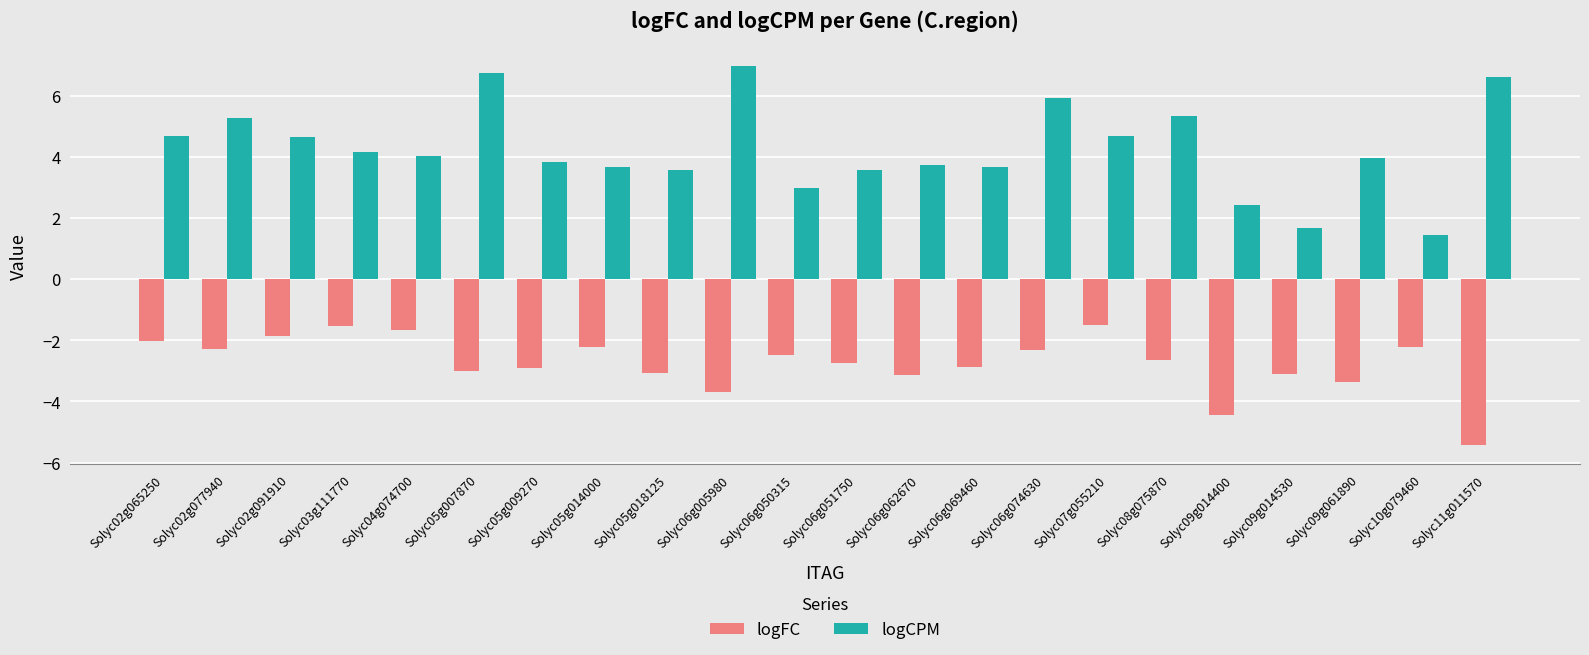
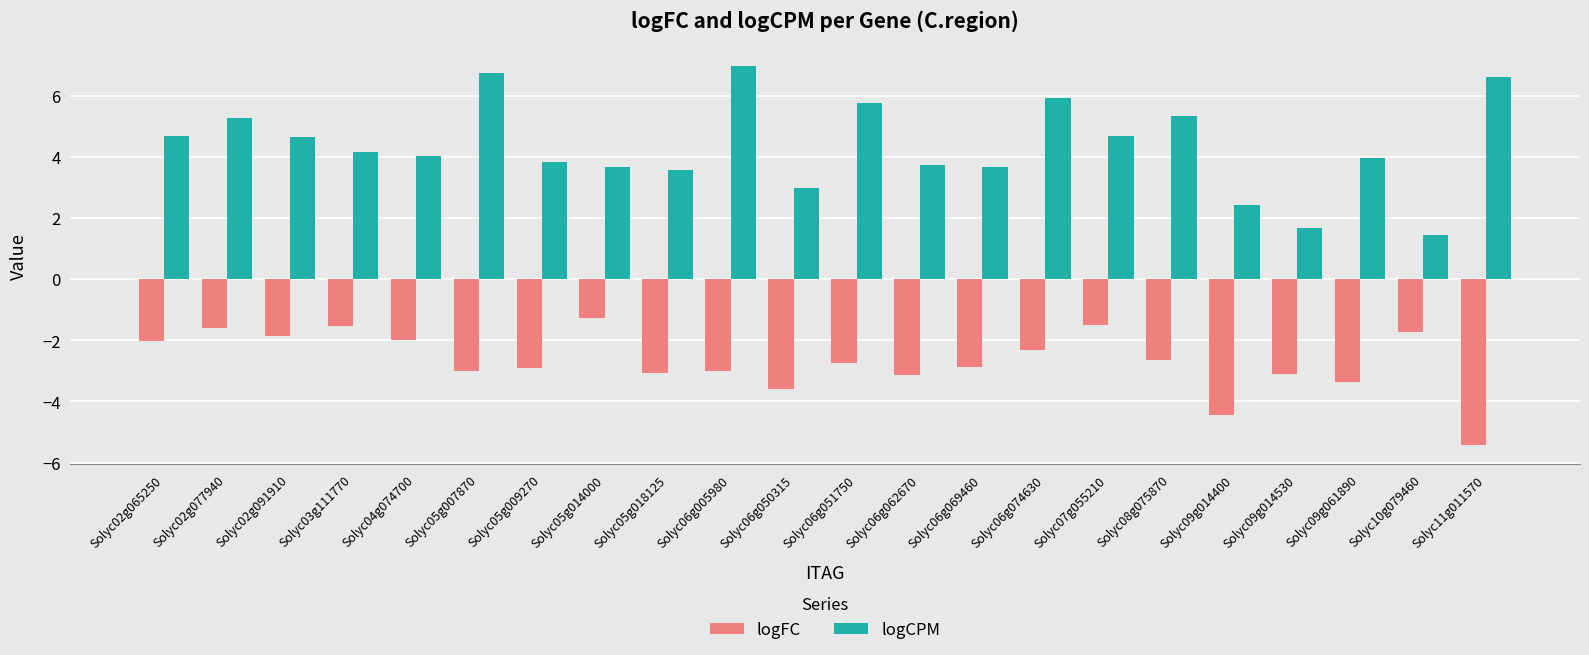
  {
    "logFC": {
      "Solyc02g065250": -2.0,
-     "Solyc02g077940": -2.3,
+     "Solyc02g077940": -1.6,
      "Solyc02g091910": -1.9,
      "Solyc03g111770": -1.5,
-     "Solyc04g074700": -1.7,
+     "Solyc04g074700": -2.0,
      "Solyc05g007870": -3.0,
      "Solyc05g009270": -2.9,
-     "Solyc05g014000": -2.2,
+     "Solyc05g014000": -1.3,
      "Solyc05g018125": -3.1,
-     "Solyc06g005980": -3.7,
-     "Solyc06g050315": -2.5,
+     "Solyc06g005980": -3.0,
+     "Solyc06g050315": -3.6,
      "Solyc06g051750": -2.7,
      "Solyc06g062670": -3.1,
      "Solyc06g069460": -2.9,
      "Solyc06g074630": -2.3,
      "Solyc07g055210": -1.5,
      "Solyc08g075870": -2.7,
      "Solyc09g014400": -4.4,
      "Solyc09g014530": -3.1,
      "Solyc09g061890": -3.4,
-     "Solyc10g079460": -2.2,
+     "Solyc10g079460": -1.7,
      "Solyc11g011570": -5.4
    },
    "logCPM": {
      "Solyc02g065250": 4.7,
      "Solyc02g077940": 5.3,
      "Solyc02g091910": 4.6,
      "Solyc03g111770": 4.2,
      "Solyc04g074700": 4.0,
      "Solyc05g007870": 6.7,
      "Solyc05g009270": 3.8,
      "Solyc05g014000": 3.7,
      "Solyc05g018125": 3.6,
      "Solyc06g005980": 7.0,
      "Solyc06g050315": 3.0,
-     "Solyc06g051750": 3.6,
+     "Solyc06g051750": 5.8,
      "Solyc06g062670": 3.7,
      "Solyc06g069460": 3.7,
      "Solyc06g074630": 5.9,
      "Solyc07g055210": 4.7,
      "Solyc08g075870": 5.3,
      "Solyc09g014400": 2.4,
      "Solyc09g014530": 1.7,
      "Solyc09g061890": 4.0,
      "Solyc10g079460": 1.4,
      "Solyc11g011570": 6.6
    }
  }
